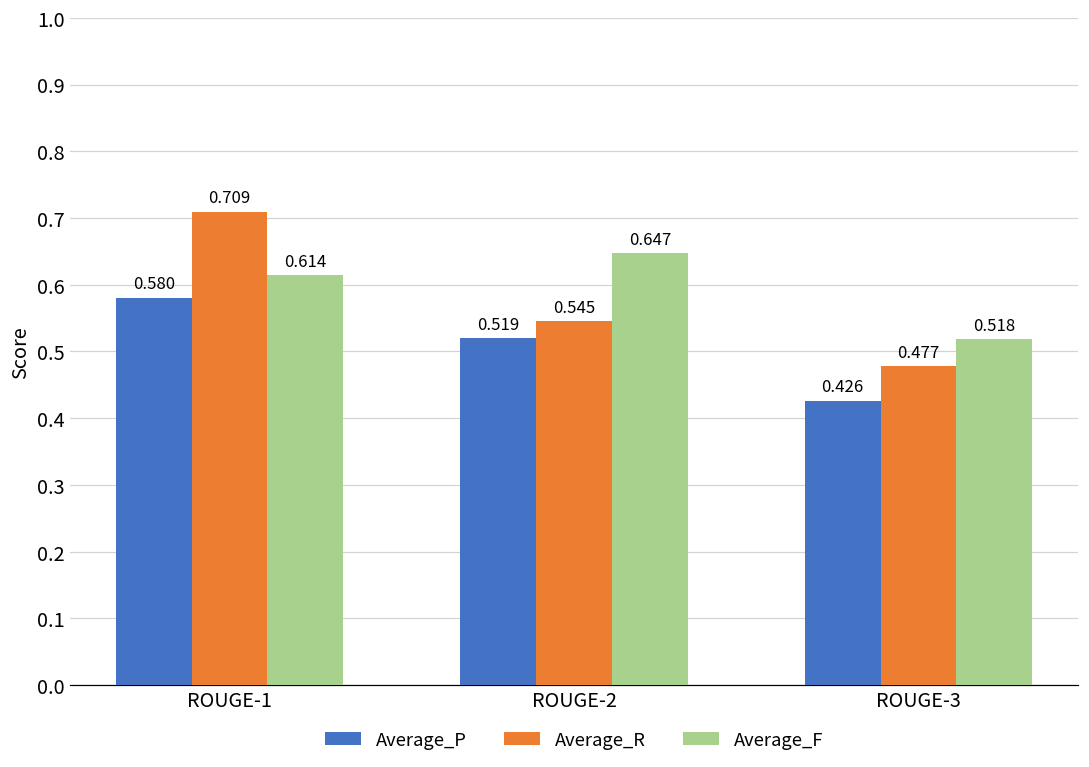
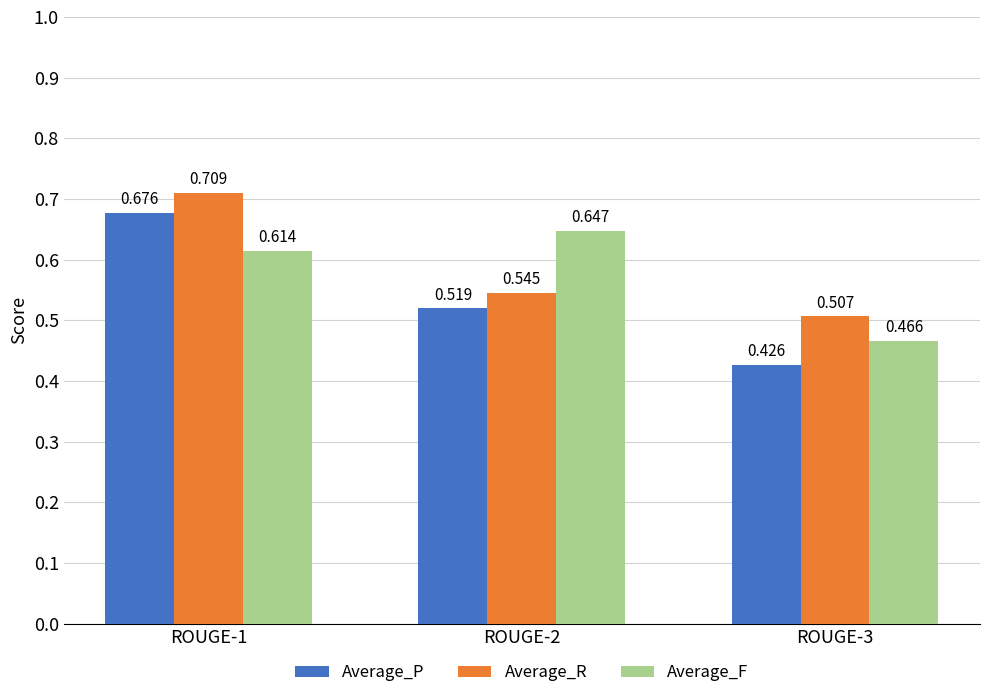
  {
    "Average_P": {
-     "ROUGE-1": 0.580,
+     "ROUGE-1": 0.676,
      "ROUGE-2": 0.519,
      "ROUGE-3": 0.426
    },
    "Average_R": {
      "ROUGE-1": 0.709,
      "ROUGE-2": 0.545,
-     "ROUGE-3": 0.477
+     "ROUGE-3": 0.507
    },
    "Average_F": {
      "ROUGE-1": 0.614,
      "ROUGE-2": 0.647,
-     "ROUGE-3": 0.518
+     "ROUGE-3": 0.466
    }
  }
